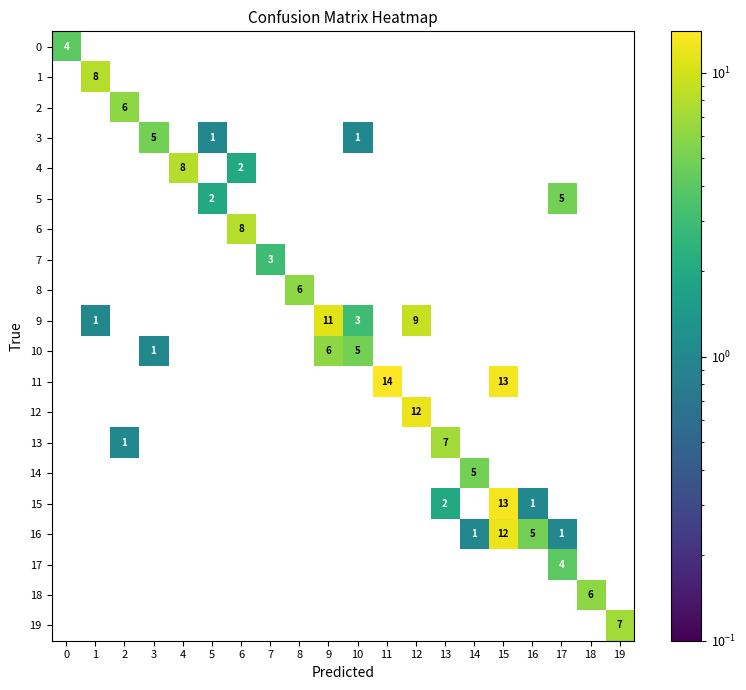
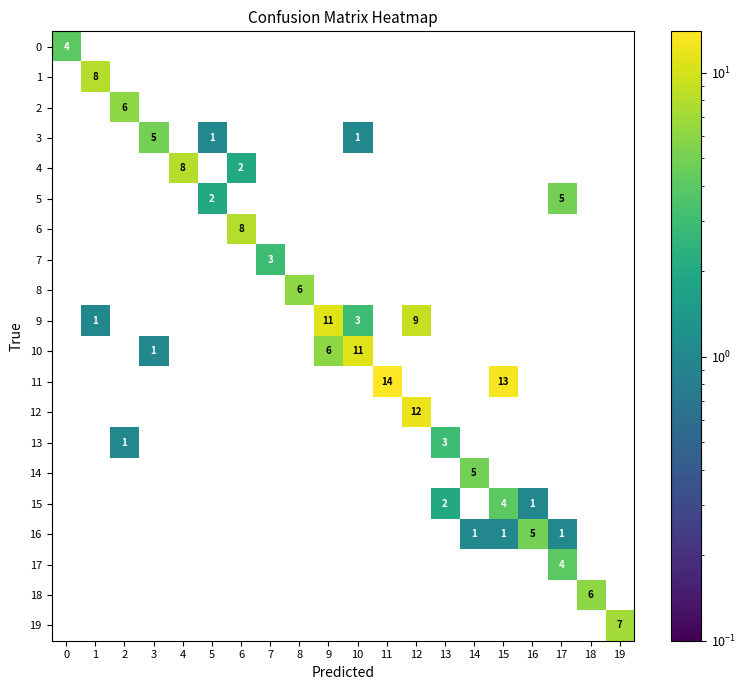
  {
    "0": {
      "0": 4
    },
    "1": {
      "1": 8
    },
    "2": {
      "2": 6
    },
    "3": {
      "3": 5,
      "5": 1,
      "10": 1
    },
    "4": {
      "4": 8,
      "6": 2
    },
    "5": {
      "5": 2,
      "17": 5
    },
    "6": {
      "6": 8
    },
    "7": {
      "7": 3
    },
    "8": {
      "8": 6
    },
    "9": {
      "1": 1,
      "9": 11,
      "10": 3,
      "12": 9
    },
    "10": {
      "3": 1,
      "9": 6,
-     "10": 5
+     "10": 11
    },
    "11": {
      "11": 14,
      "15": 13
    },
    "12": {
      "12": 12
    },
    "13": {
      "2": 1,
-     "13": 7
+     "13": 3
    },
    "14": {
      "14": 5
    },
    "15": {
      "13": 2,
-     "15": 13,
+     "15": 4,
      "16": 1
    },
    "16": {
      "14": 1,
-     "15": 12,
+     "15": 1,
      "16": 5,
      "17": 1
    },
    "17": {
      "17": 4
    },
    "18": {
      "18": 6
    },
    "19": {
      "19": 7
    }
  }
